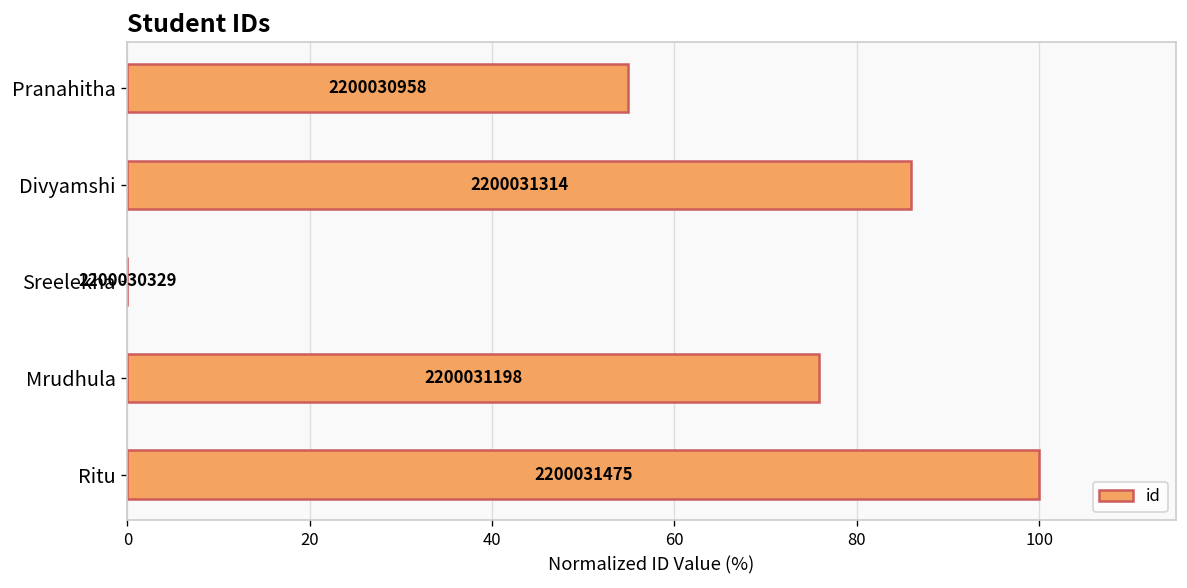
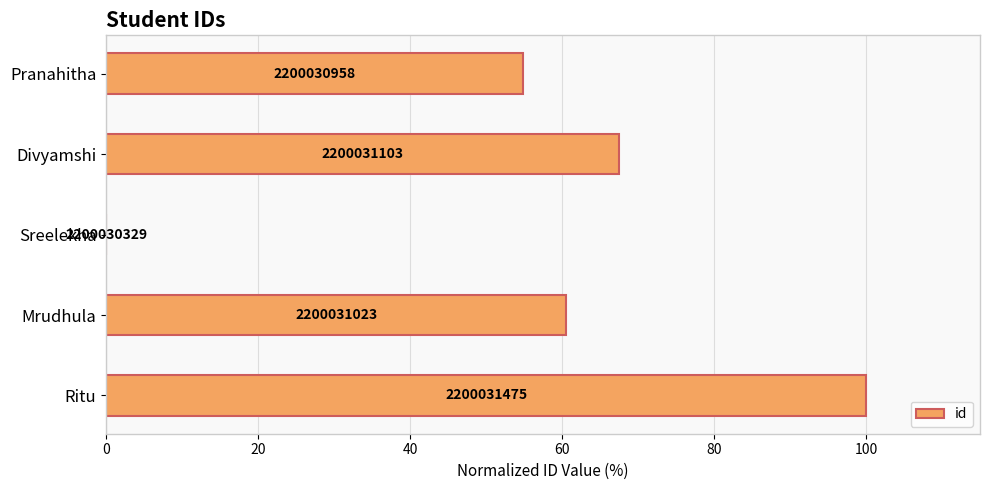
  {
-   "Divyamshi": 2200031314,
-   "Mrudhula": 2200031198
+   "Divyamshi": 2200031103,
+   "Mrudhula": 2200031023
  }
